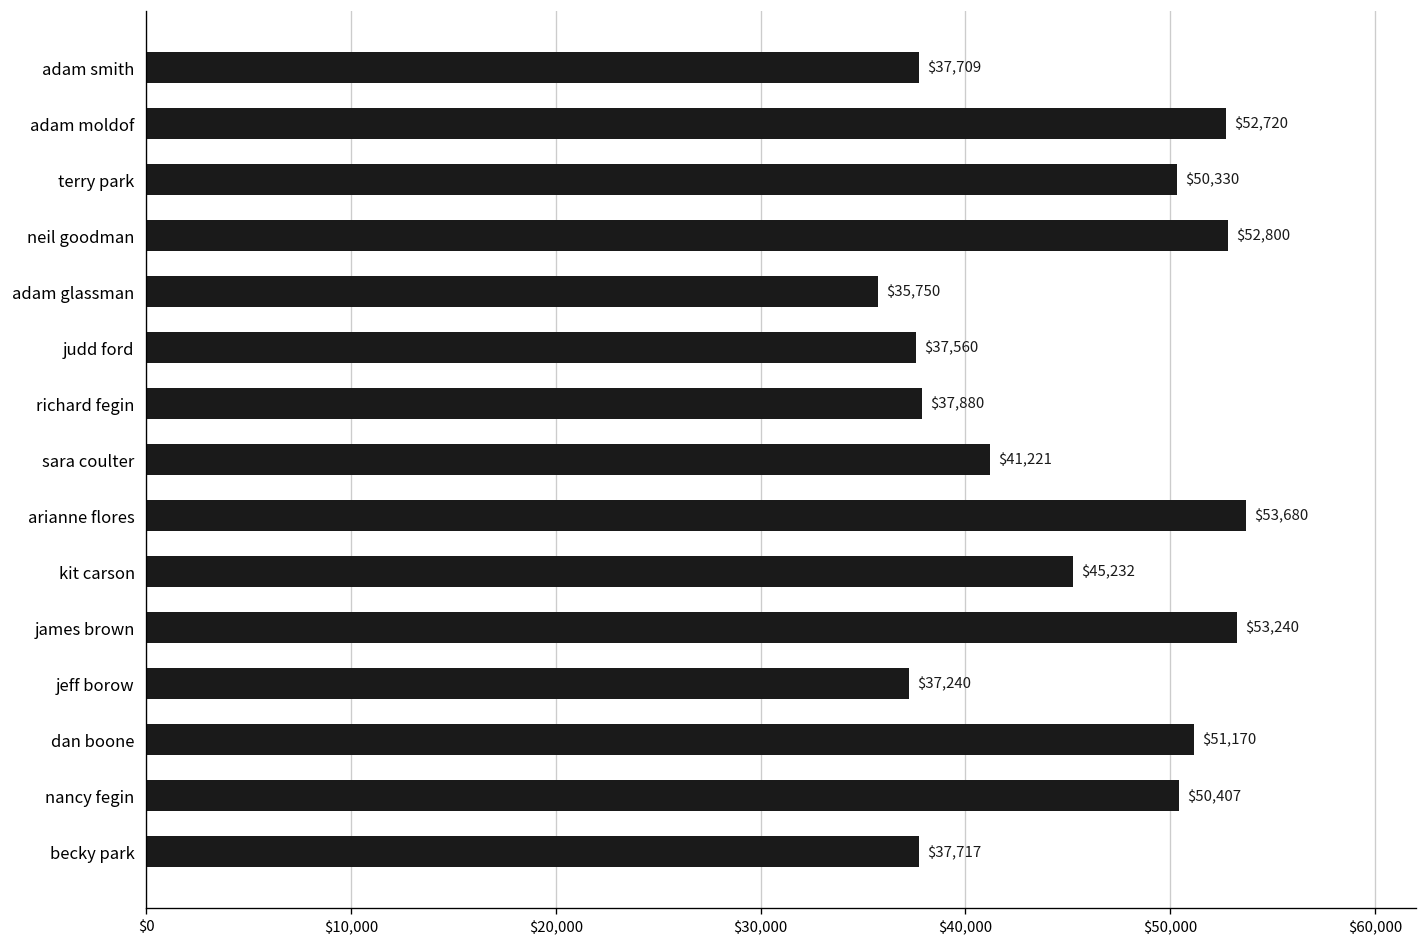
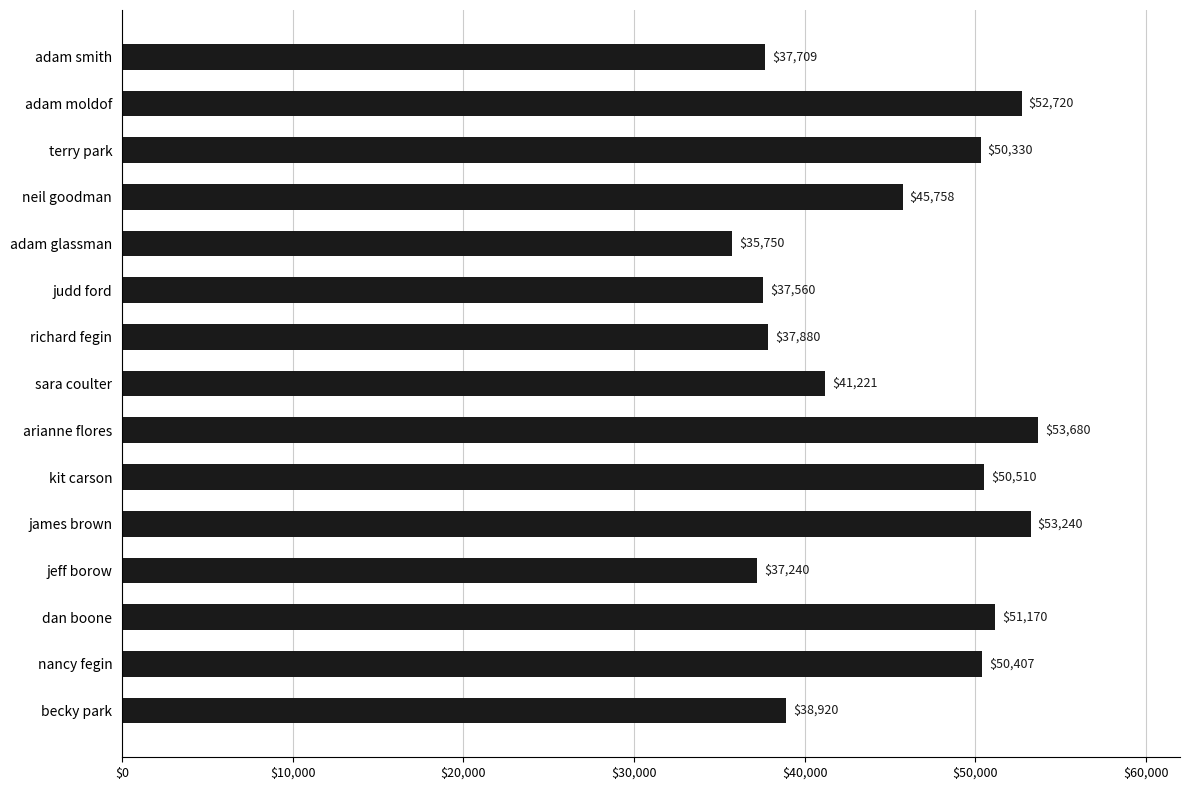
  {
    "adam smith": "$37,709",
    "adam moldof": "$52,720",
    "terry park": "$50,330",
-   "neil goodman": "$52,800",
+   "neil goodman": "$45,758",
    "adam glassman": "$35,750",
    "judd ford": "$37,560",
    "richard fegin": "$37,880",
    "sara coulter": "$41,221",
    "arianne flores": "$53,680",
-   "kit carson": "$45,232",
+   "kit carson": "$50,510",
    "james brown": "$53,240",
    "jeff borow": "$37,240",
    "dan boone": "$51,170",
    "nancy fegin": "$50,407",
-   "becky park": "$37,717"
+   "becky park": "$38,920"
  }
